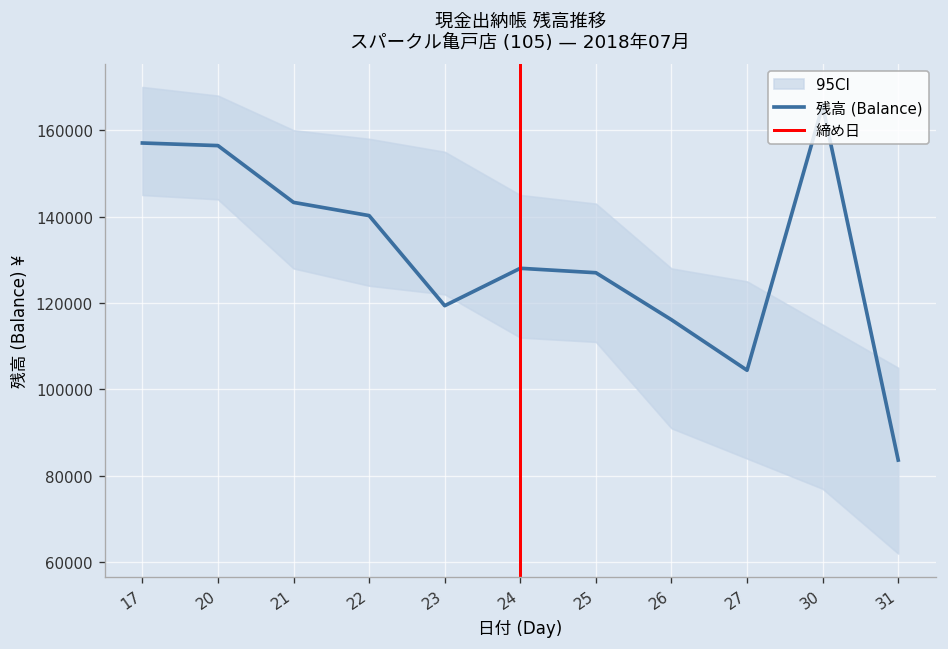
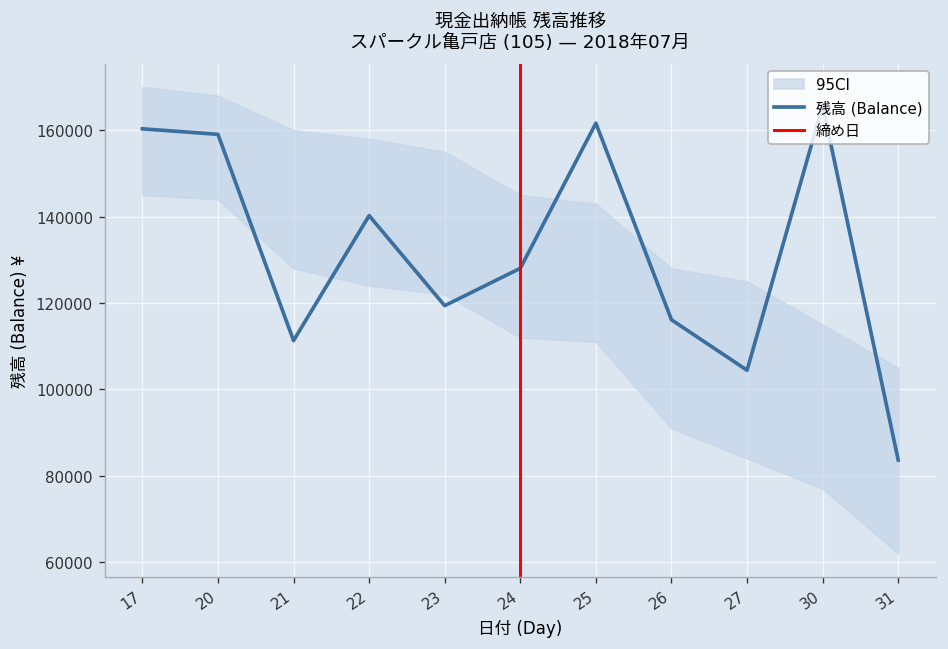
  {
    "残高 (Balance)": {
-     "17": 157000,
-     "20": 156000,
-     "21": 143000,
+     "17": 160000,
+     "20": 159000,
+     "21": 111000,
      "22": 140000,
      "23": 119000,
      "24": 128000,
-     "25": 127000,
+     "25": 162000,
      "26": 116000,
      "27": 104000,
      "31": 84000
    }
  }
